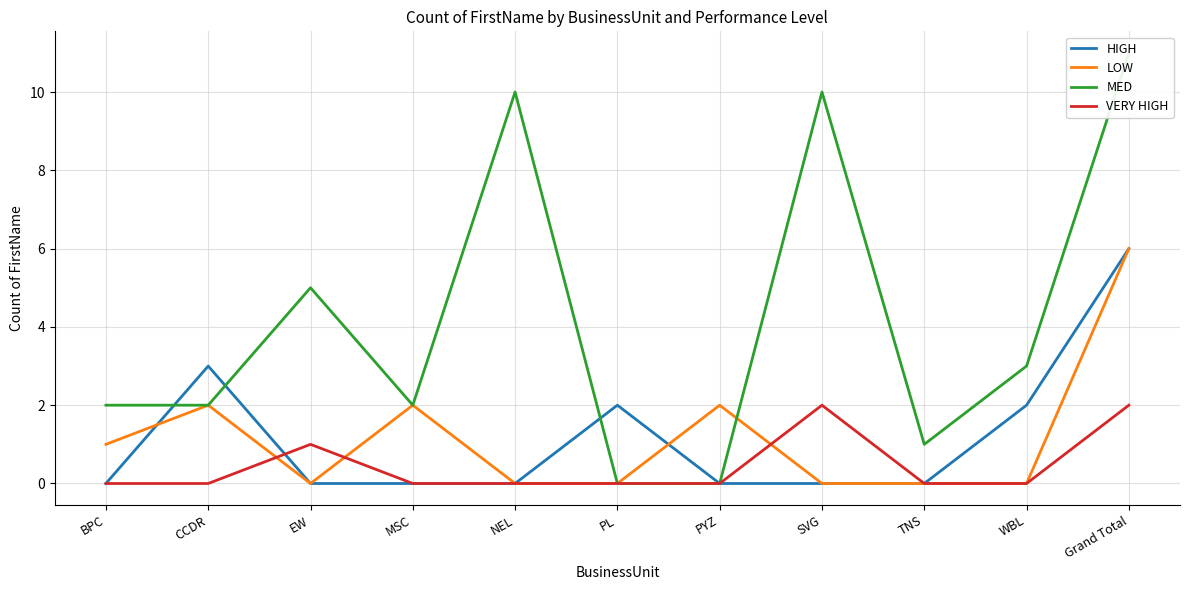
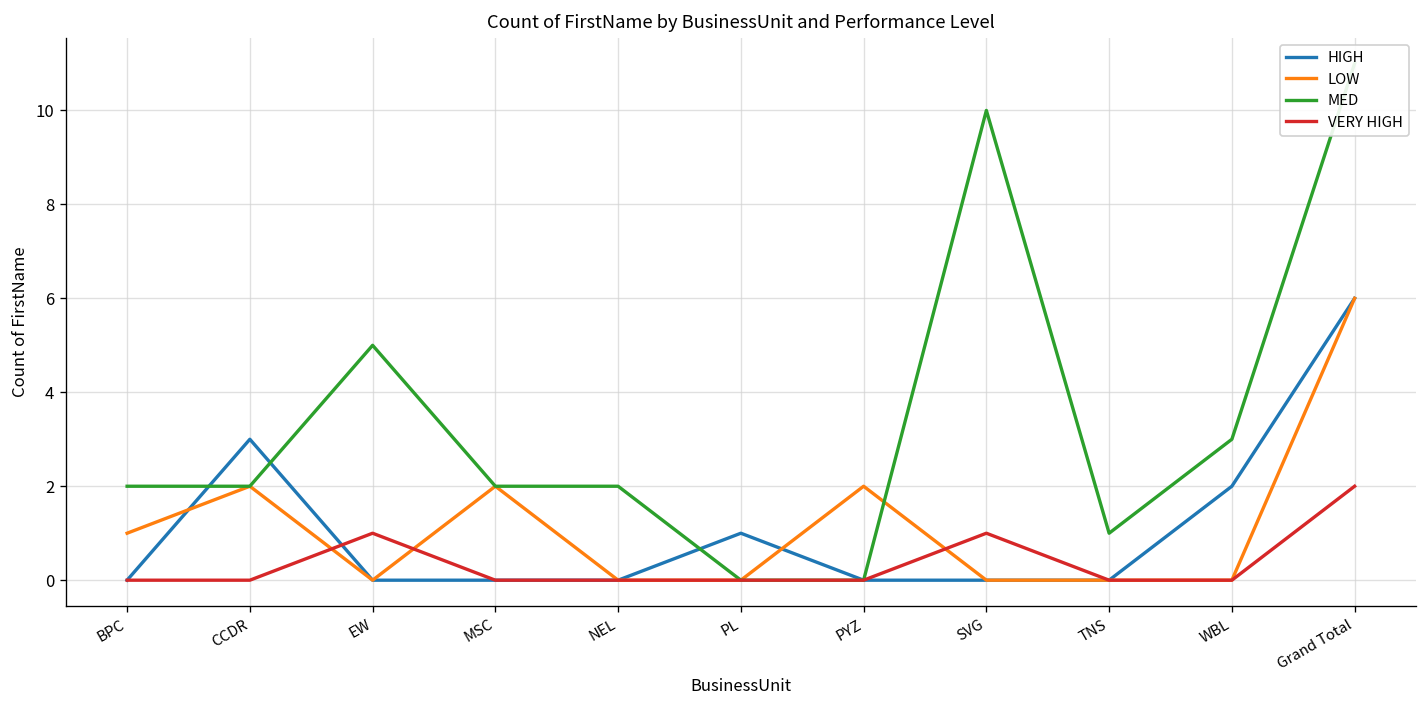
  {
    "HIGH": {
      "CCDR": 3,
-     "PL": 2,
+     "PL": 1,
      "WBL": 2
    },
    "LOW": {
      "BPC": 1,
      "PYZ": 2
    },
    "MED": {
      "BPC": 2,
      "EW": 5,
-     "NEL": 10,
+     "NEL": 2,
      "SVG": 10,
      "TNS": 1,
      "WBL": 3
    },
    "VERY HIGH": {
      "CCDR": 0,
      "EW": 1,
-     "SVG": 2,
+     "SVG": 1,
      "Grand Total": 2
    }
  }
